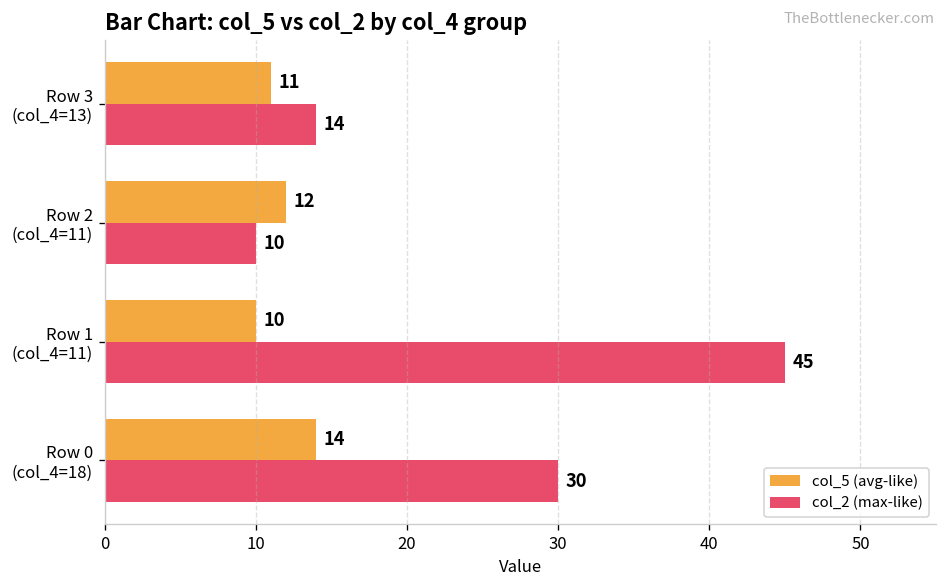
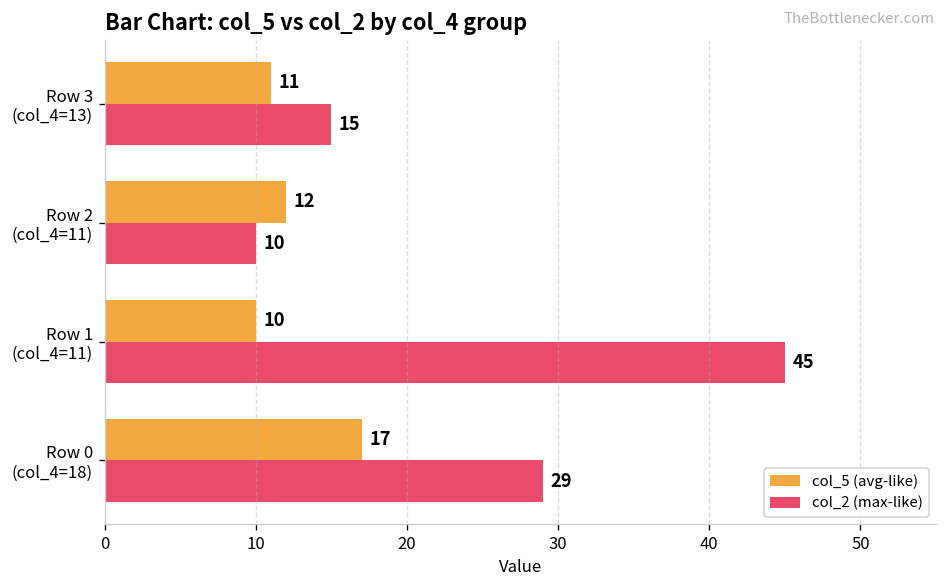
  {
    "col_5 (avg-like)": {
      "Row 3 (col_4=13)": 11,
      "Row 2 (col_4=11)": 12,
      "Row 1 (col_4=11)": 10,
-     "Row 0 (col_4=18)": 14
+     "Row 0 (col_4=18)": 17
    },
    "col_2 (max-like)": {
-     "Row 3 (col_4=13)": 14,
+     "Row 3 (col_4=13)": 15,
      "Row 2 (col_4=11)": 10,
      "Row 1 (col_4=11)": 45,
-     "Row 0 (col_4=18)": 30
+     "Row 0 (col_4=18)": 29
    }
  }
